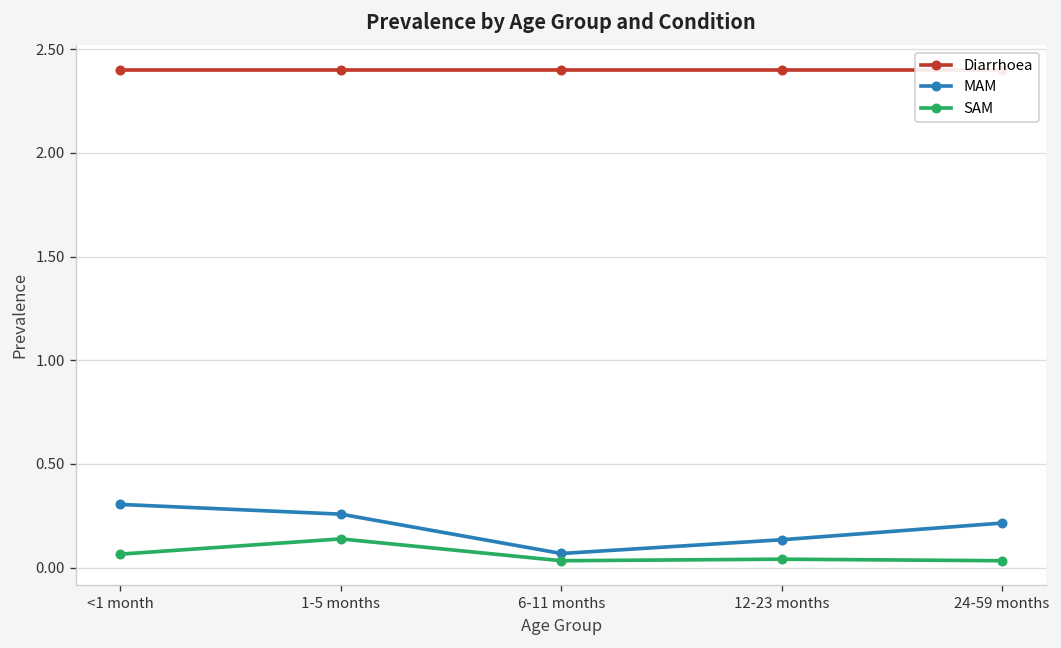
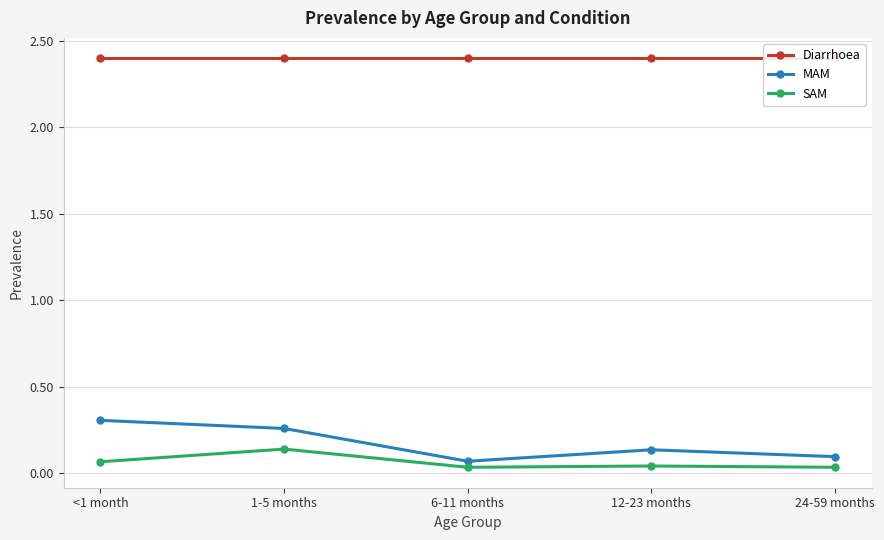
  {
    "Diarrhoea": {
      "<1 month": 2.40,
      "1-5 months": 2.40,
      "6-11 months": 2.40,
      "12-23 months": 2.40
    },
    "MAM": {
      "<1 month": 0.30,
      "1-5 months": 0.26,
      "6-11 months": 0.07,
      "12-23 months": 0.13,
-     "24-59 months": 0.21
+     "24-59 months": 0.09
    },
    "SAM": {
      "<1 month": 0.06,
      "1-5 months": 0.14,
      "6-11 months": 0.03,
      "12-23 months": 0.04,
      "24-59 months": 0.03
    }
  }
